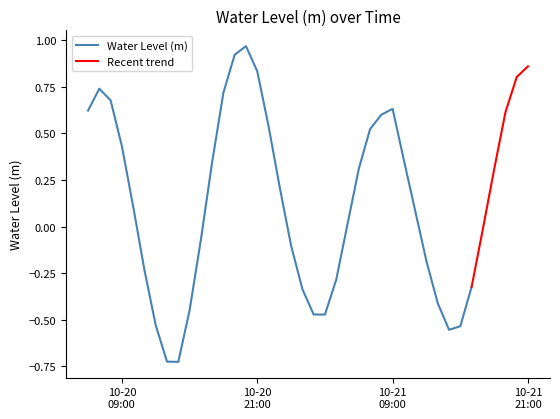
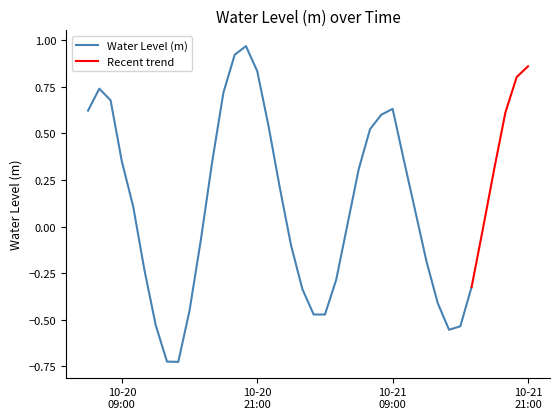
  {
    "Water Level (m)": {
-     "10-20 09:00": 0.43,
+     "10-20 09:00": 0.35,
      "10-20 21:00": 0.83,
      "10-21 09:00": 0.63
    },
    "Recent trend": {
      "10-21 21:00": 0.86
    }
  }
